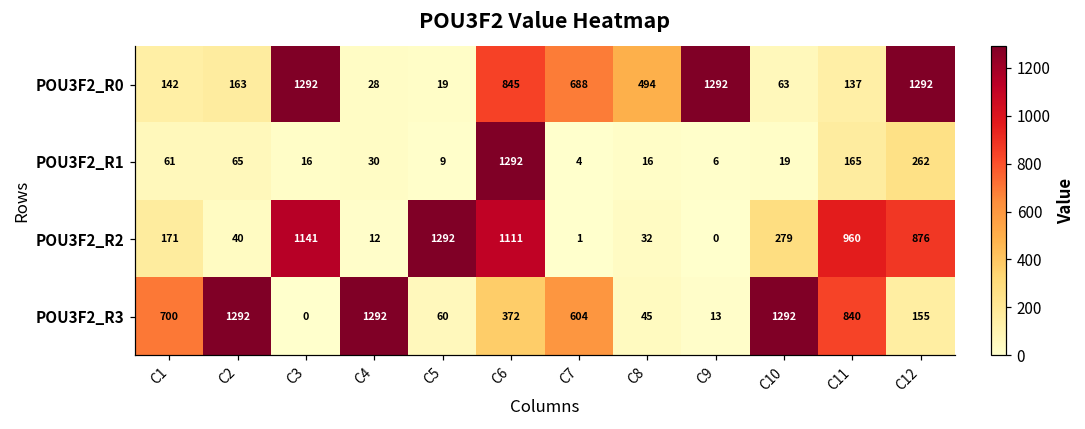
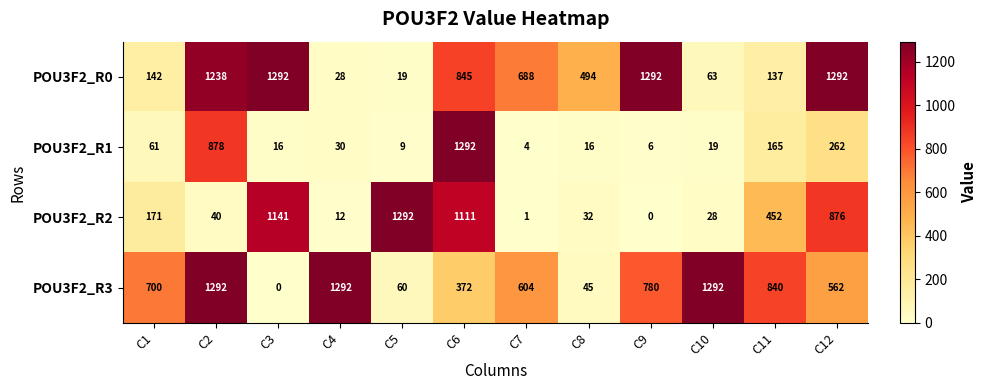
  {
    "POU3F2_R0": {
      "C1": 142,
-     "C2": 163,
+     "C2": 1238,
      "C3": 1292,
      "C4": 28,
      "C5": 19,
      "C6": 845,
      "C7": 688,
      "C8": 494,
      "C9": 1292,
      "C10": 63,
      "C11": 137,
      "C12": 1292
    },
    "POU3F2_R1": {
      "C1": 61,
-     "C2": 65,
+     "C2": 878,
      "C3": 16,
      "C4": 30,
      "C5": 9,
      "C6": 1292,
      "C7": 4,
      "C8": 16,
      "C9": 6,
      "C10": 19,
      "C11": 165,
      "C12": 262
    },
    "POU3F2_R2": {
      "C1": 171,
      "C2": 40,
      "C3": 1141,
      "C4": 12,
      "C5": 1292,
      "C6": 1111,
      "C7": 1,
      "C8": 32,
      "C9": 0,
-     "C10": 279,
-     "C11": 960,
+     "C10": 28,
+     "C11": 452,
      "C12": 876
    },
    "POU3F2_R3": {
      "C1": 700,
      "C2": 1292,
      "C3": 0,
      "C4": 1292,
      "C5": 60,
      "C6": 372,
      "C7": 604,
      "C8": 45,
-     "C9": 13,
+     "C9": 780,
      "C10": 1292,
      "C11": 840,
-     "C12": 155
+     "C12": 562
    }
  }
